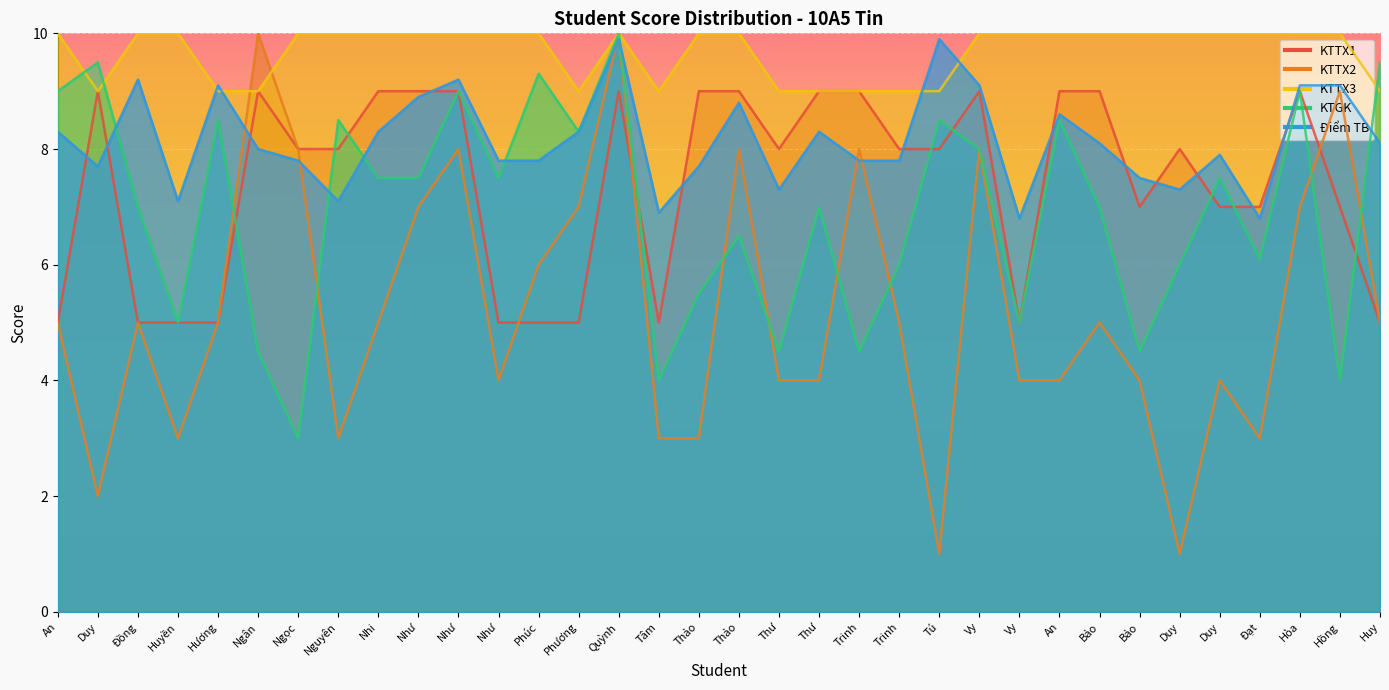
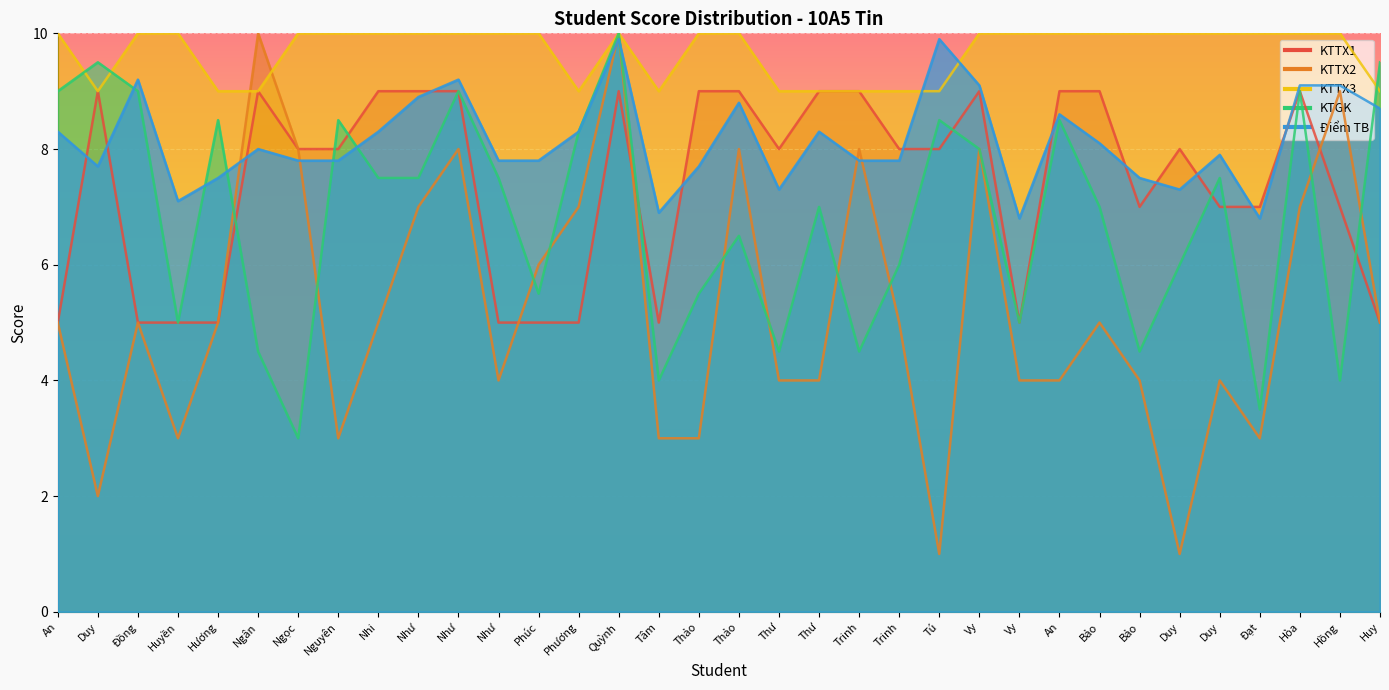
  {
    "KTTX3": {
      "Đồng": 10.0,
      "Huyền": 10.0,
      "Hương": 9.0,
      "Ngọc": 10.0,
      "Nguyên": 10.0,
      "Nhi": 10.0,
      "Phúc": 10.0,
      "Phương": 9.0,
      "Tâm": 9.0,
      "Tú": 9.0,
      "Đạt": 10.0,
      "Hòa": 10.0,
      "Hồng": 10.0,
      "Huy": 9.0
    },
    "KTGK": {
-     "Đồng": 7,
+     "Đồng": 9,
      "Hương": 8.5,
      "Ngân": 4.5,
      "Ngọc": 3.0,
      "Nguyên": 8.5,
      "Nhi": 7.5,
-     "Phúc": 9.3,
+     "Phúc": 5.5,
      "Tâm": 4.0,
      "Tú": 8.5,
-     "Đạt": 6.1,
+     "Đạt": 3.5,
      "Hồng": 4.0,
      "Huy": 9.5
    },
    "Điểm TB": {
      "Đồng": 9.2,
      "Huyền": 7.1,
-     "Hương": 9.1,
+     "Hương": 7.5,
      "Ngân": 8.0,
      "Ngọc": 7.8,
-     "Nguyên": 7.1,
+     "Nguyên": 7.8,
      "Nhi": 8.3,
      "Phúc": 7.8,
      "Quỳnh": 9.9,
      "Tâm": 6.9,
      "Tú": 9.9,
      "Đạt": 6.8,
-     "Huy": 8.1
+     "Huy": 8.7
    }
  }
